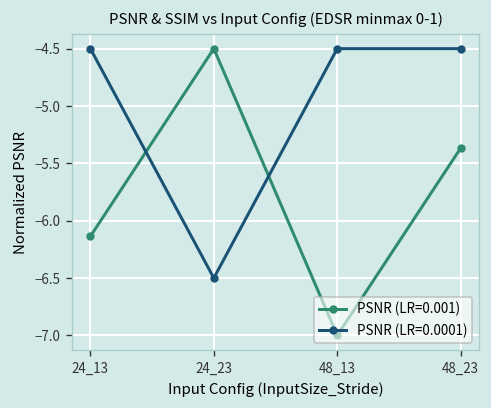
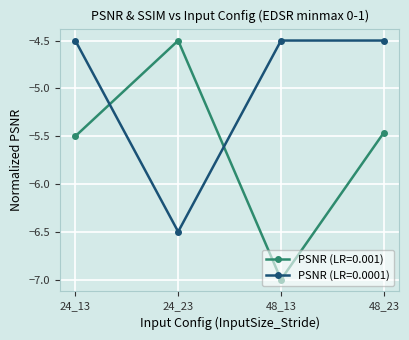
  {
    "PSNR (LR=0.001)": {
-     "24_13": -6.1,
+     "24_13": -5.5,
      "24_23": -4.5,
-     "48_23": -5.4
+     "48_23": -5.5
    },
    "PSNR (LR=0.0001)": {
      "24_13": -4.5,
      "24_23": -6.5,
      "48_13": -4.5,
      "48_23": -4.5
    }
  }
